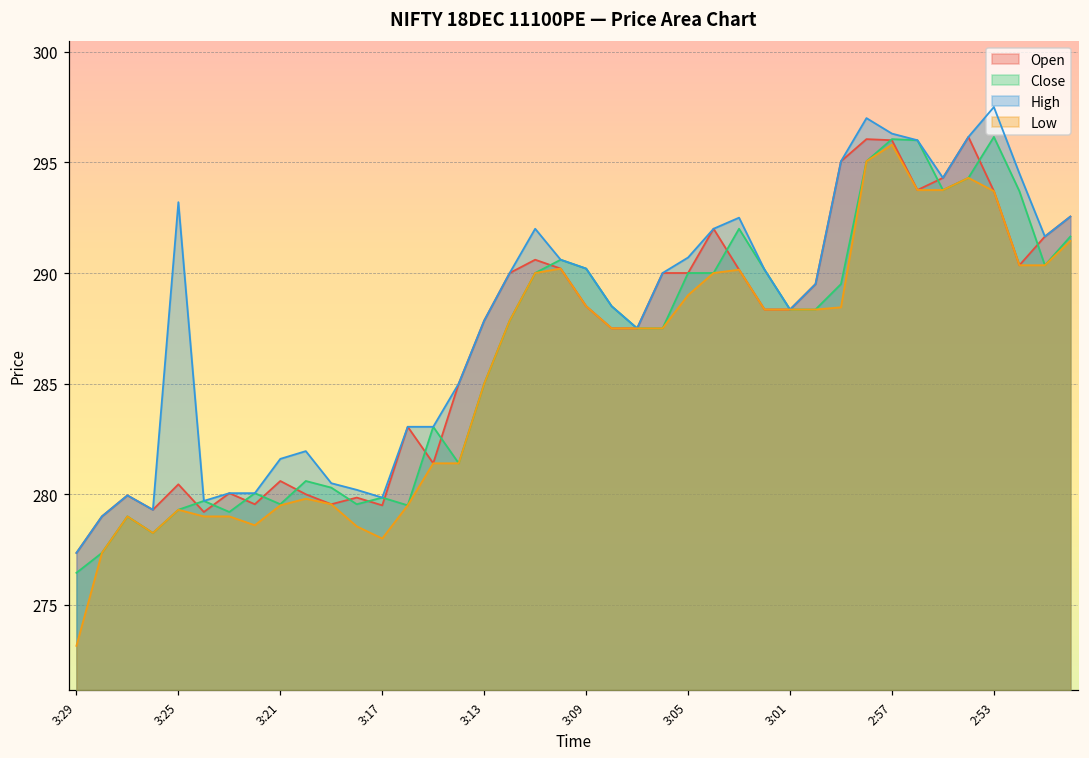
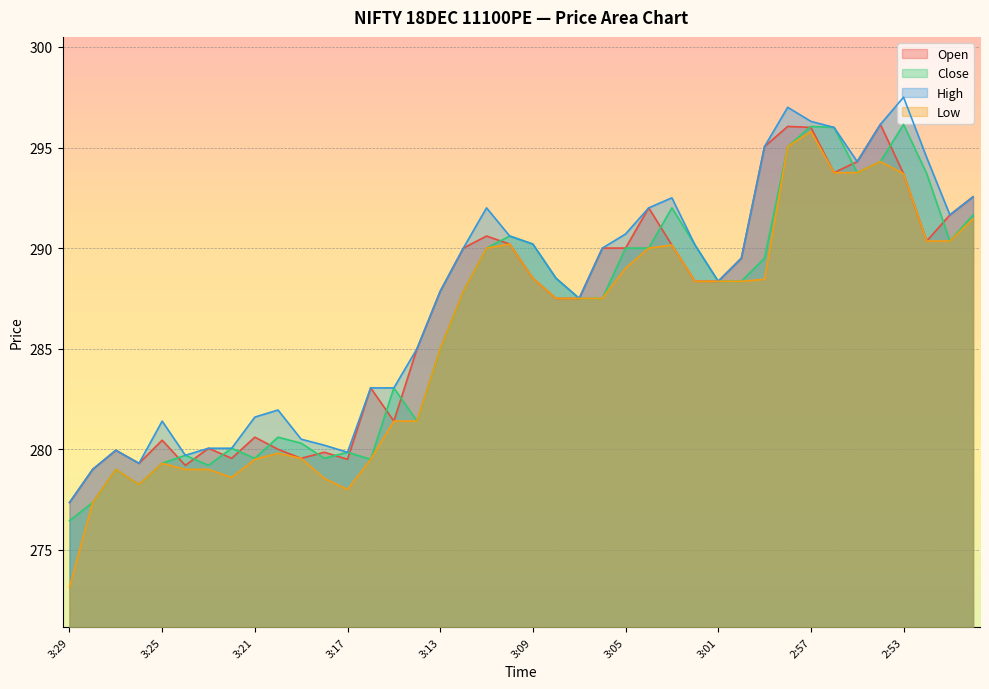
  {
    "Close": {
      "3:29": 276.5,
      "2:53": 296.2
    },
    "High": {
-     "3:25": 293.2,
+     "3:25": 281.4,
      "3:21": 281.6,
      "3:05": 290.7,
      "2:57": 296.3
    }
  }
